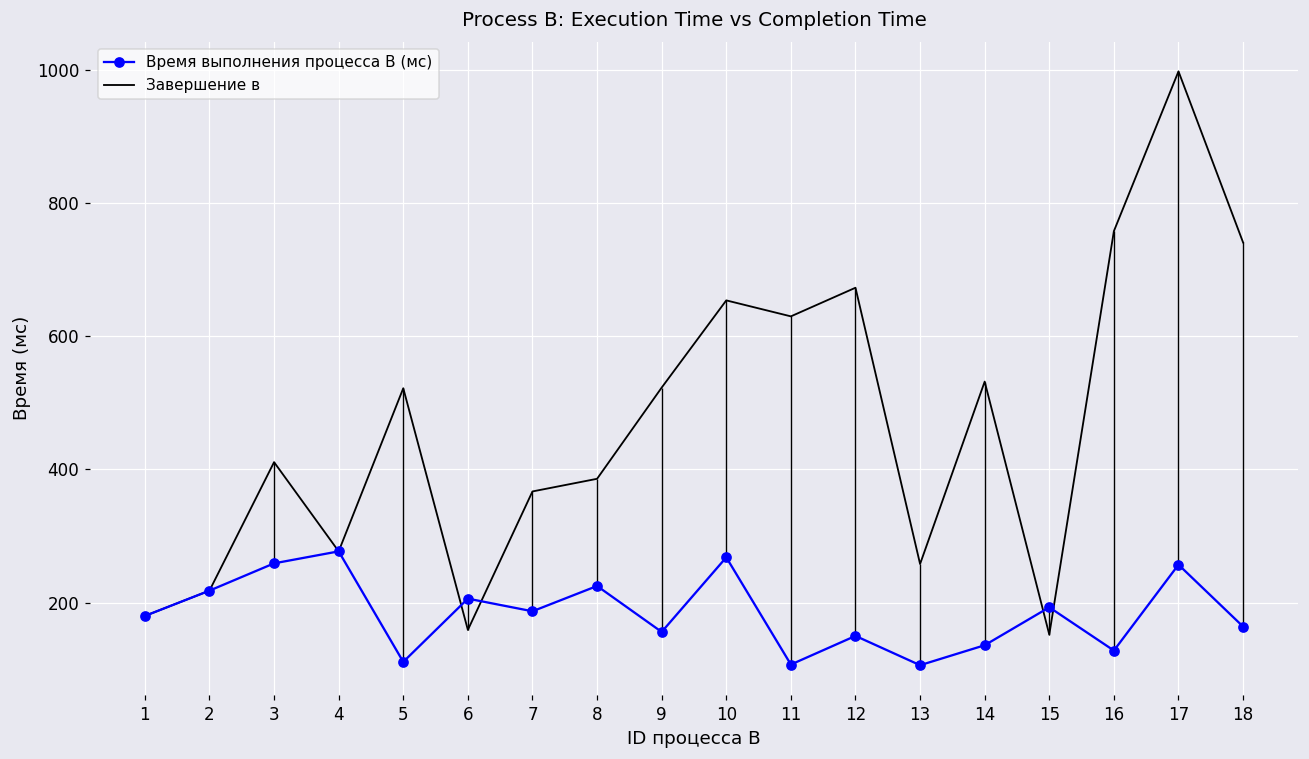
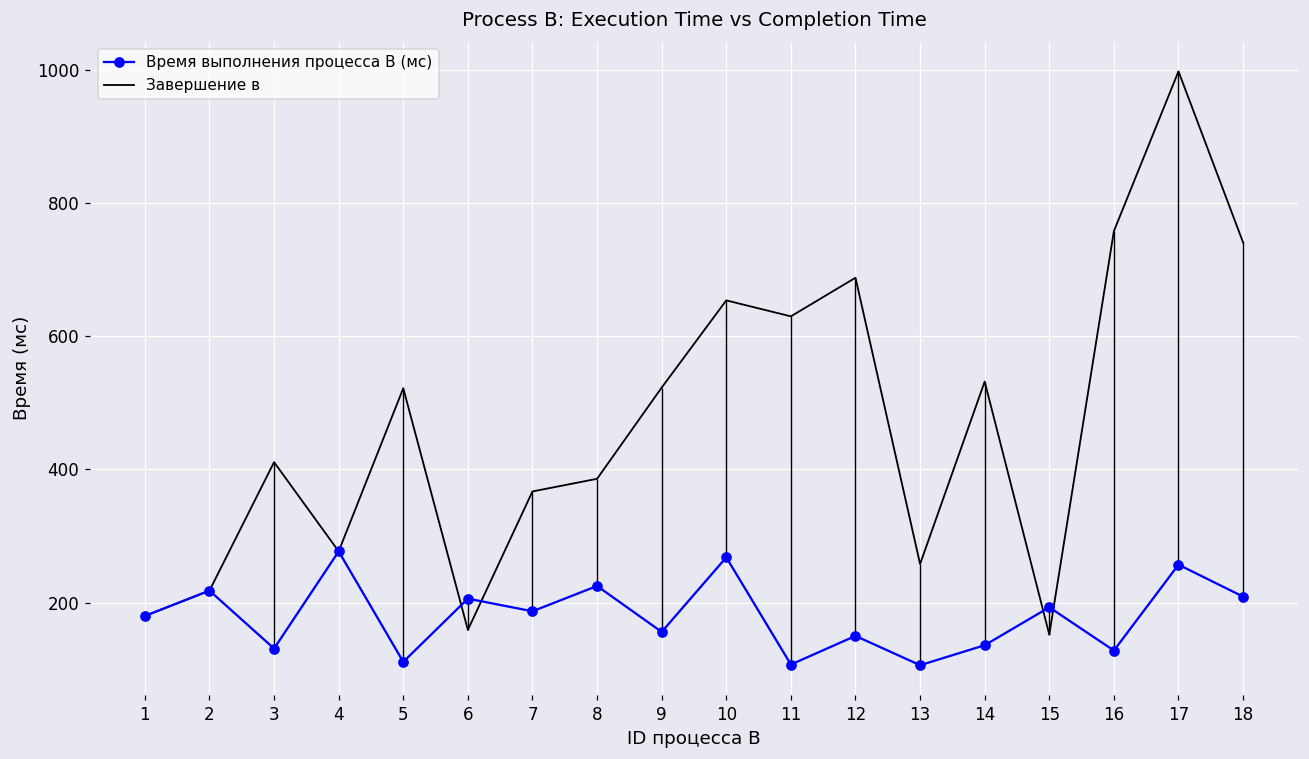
  {
    "Время выполнения процесса B (мс)": {
-     "3": 260,
+     "3": 130,
      "5": 110,
      "6": 210,
      "7": 190,
      "8": 230,
      "9": 160,
      "10": 270,
      "11": 110,
      "12": 150,
      "13": 110,
      "14": 140,
      "15": 190,
      "16": 130,
      "17": 260,
-     "18": 160
+     "18": 210
    },
    "Завершение в": {
      "3": 410,
      "5": 520,
      "6": 160,
      "7": 370,
      "8": 390,
      "9": 520,
      "10": 650,
      "11": 630,
-     "12": 670,
+     "12": 690,
      "13": 260,
      "14": 530,
      "15": 150,
      "16": 760,
      "17": 1000,
      "18": 740
    }
  }
